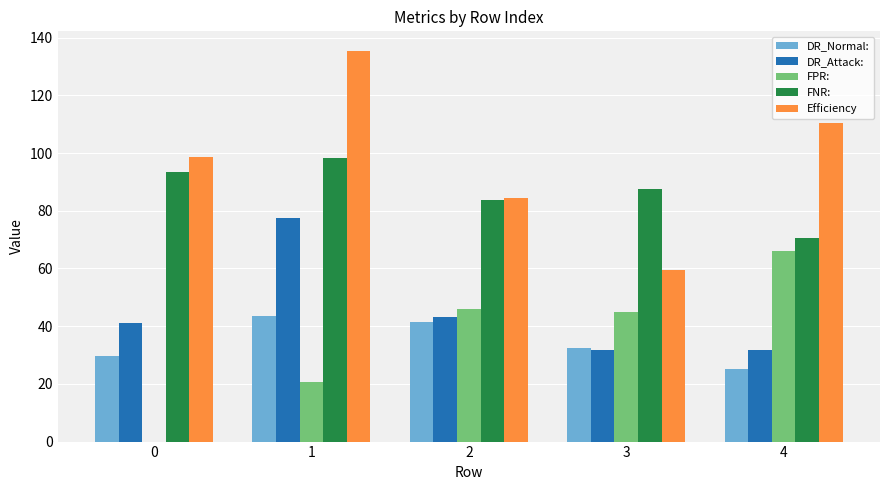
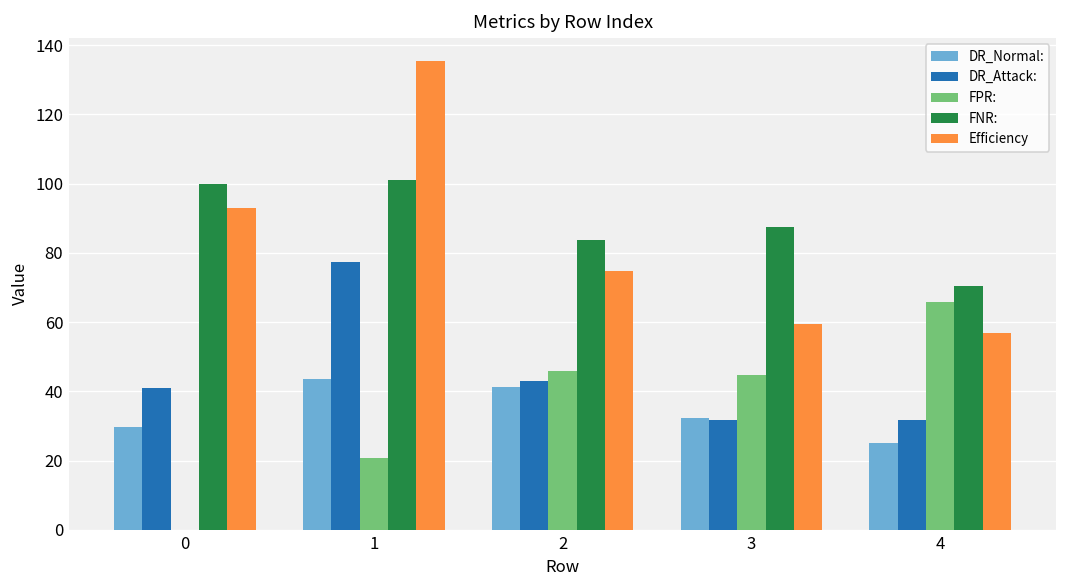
  {
    "DR_Normal:": {
      "0": 30,
      "1": 43,
      "2": 41,
      "3": 32,
      "4": 25
    },
    "DR_Attack:": {
      "0": 41,
      "1": 77,
      "2": 43,
      "3": 32,
      "4": 32
    },
    "FPR:": {
      "1": 21,
      "2": 46,
      "3": 45,
      "4": 66
    },
    "FNR:": {
-     "0": 93,
-     "1": 98,
+     "0": 100,
+     "1": 101,
      "2": 84,
      "3": 87,
      "4": 70
    },
    "Efficiency": {
-     "0": 99,
+     "0": 93,
      "1": 135,
-     "2": 85,
+     "2": 75,
      "3": 59,
-     "4": 110
+     "4": 57
    }
  }
